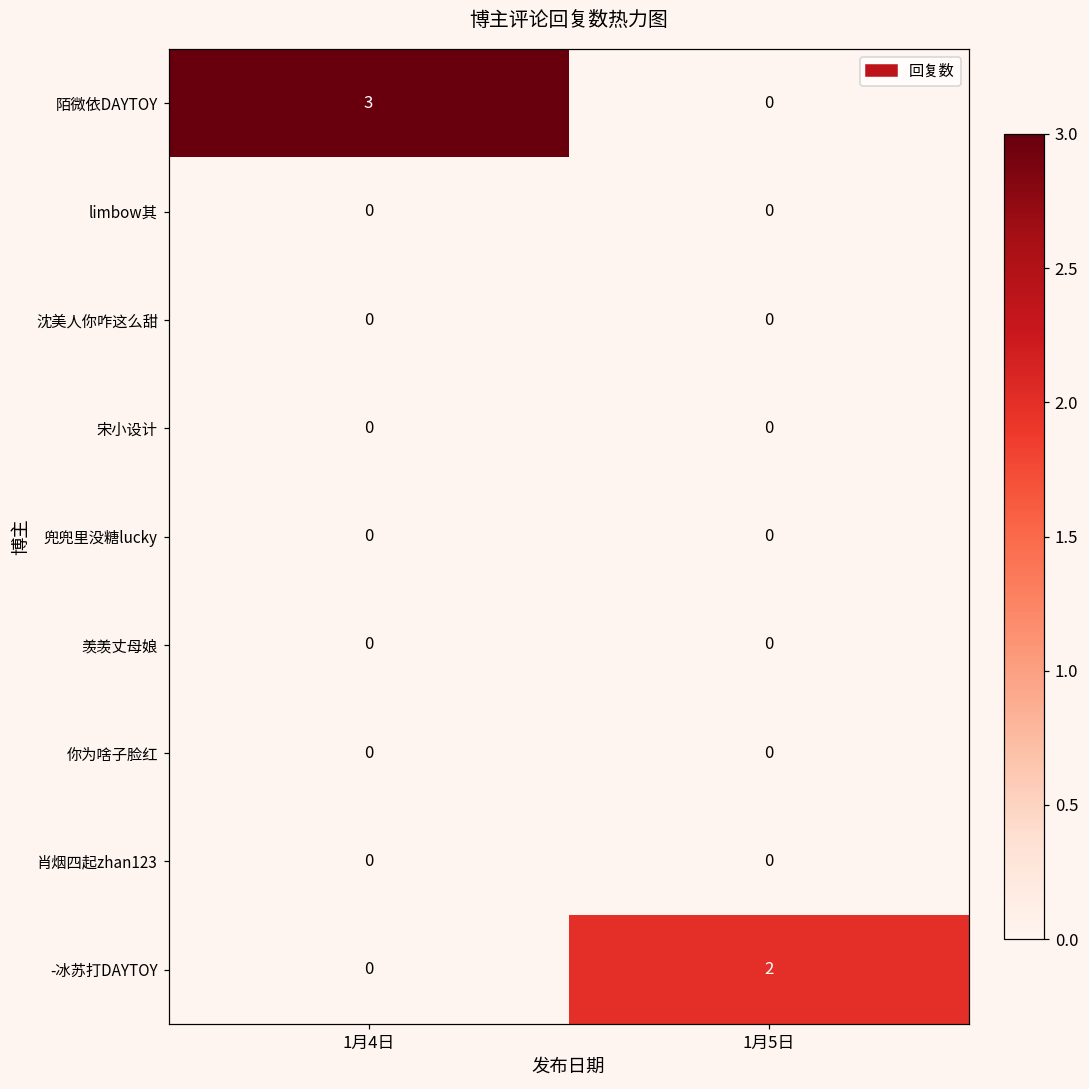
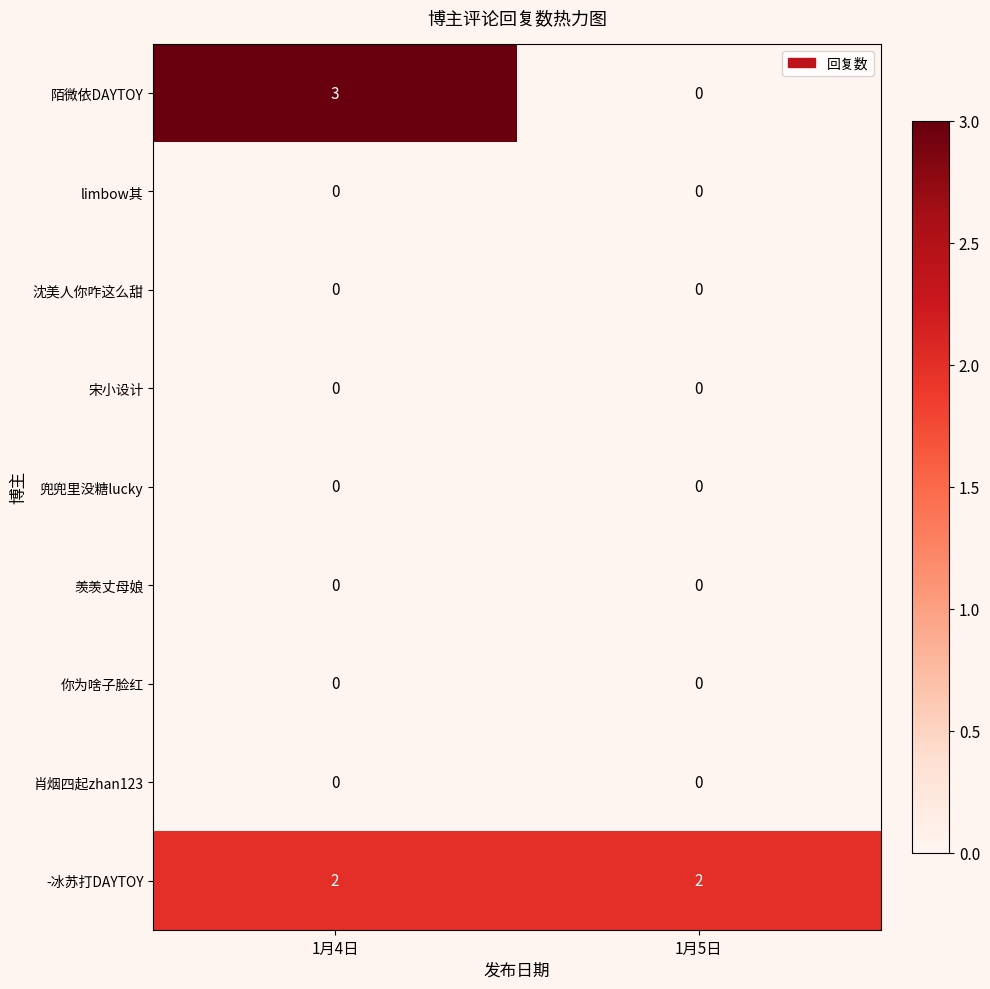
  {
    "陌微依DAYTOY": {
      "1月4日": 3,
      "1月5日": 0
    },
    "limbow其": {
      "1月4日": 0,
      "1月5日": 0
    },
    "沈美人你咋这么甜": {
      "1月4日": 0,
      "1月5日": 0
    },
    "宋小设计": {
      "1月4日": 0,
      "1月5日": 0
    },
    "兜兜里没糖lucky": {
      "1月4日": 0,
      "1月5日": 0
    },
    "羡羡丈母娘": {
      "1月4日": 0,
      "1月5日": 0
    },
    "你为啥子脸红": {
      "1月4日": 0,
      "1月5日": 0
    },
    "肖烟四起zhan123": {
      "1月4日": 0,
      "1月5日": 0
    },
    "-冰苏打DAYTOY": {
-     "1月4日": 0,
+     "1月4日": 2,
      "1月5日": 2
    }
  }
